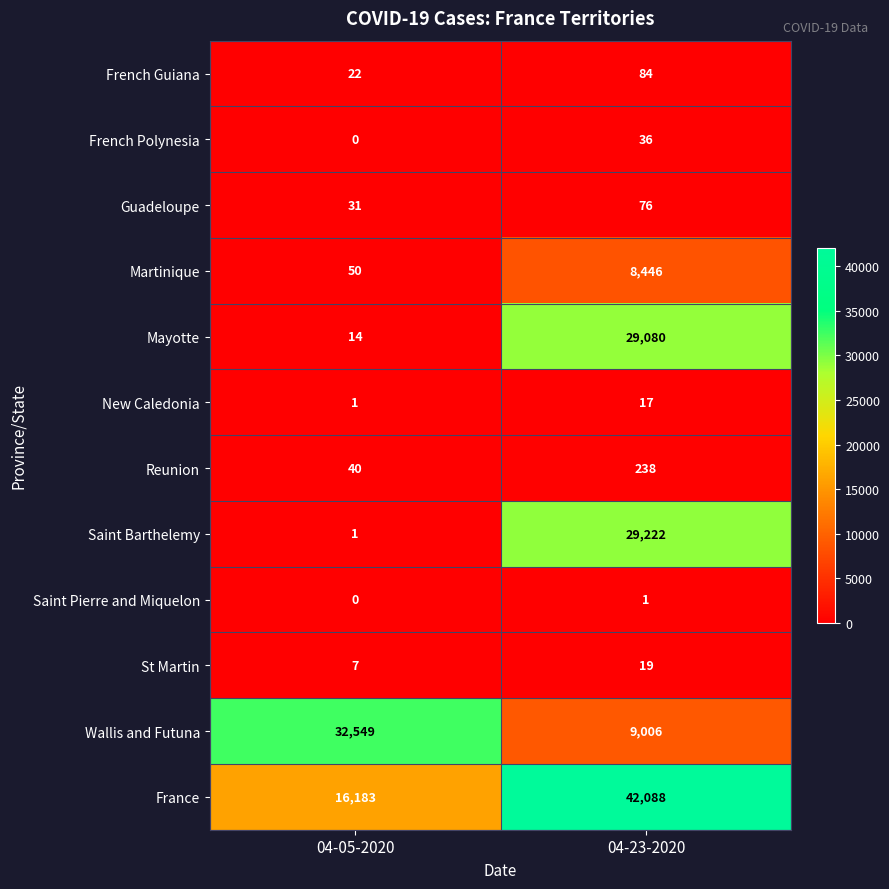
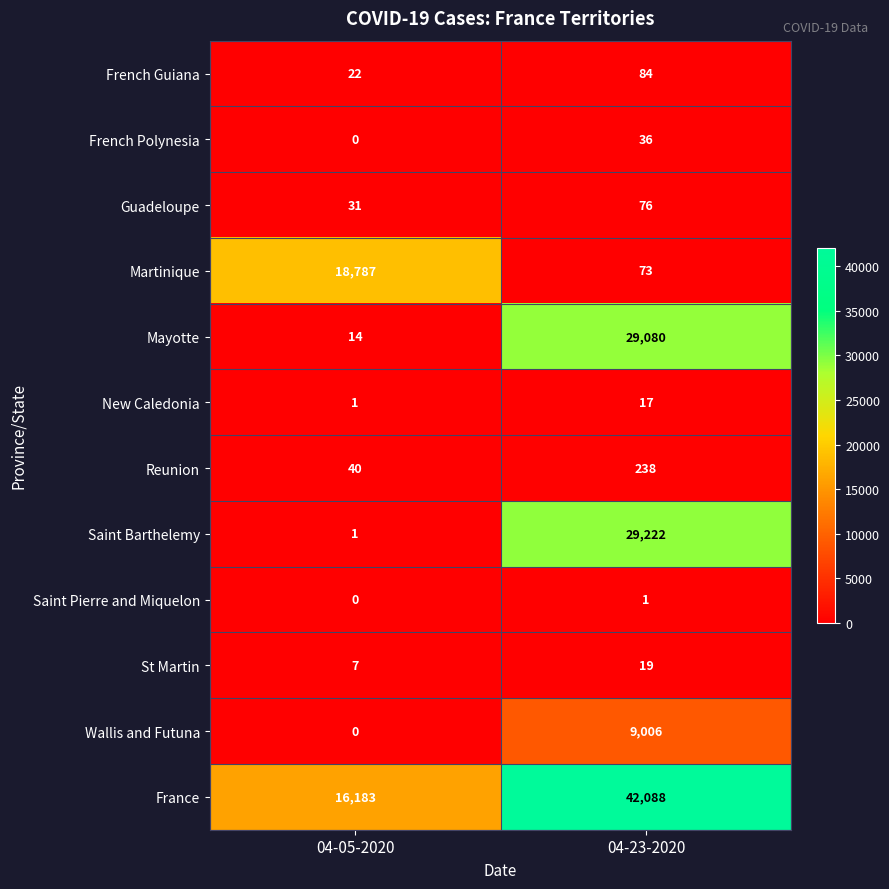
  {
    "French Guiana": {
      "04-05-2020": "22",
      "04-23-2020": "84"
    },
    "French Polynesia": {
      "04-05-2020": "0",
      "04-23-2020": "36"
    },
    "Guadeloupe": {
      "04-05-2020": "31",
      "04-23-2020": "76"
    },
    "Martinique": {
-     "04-05-2020": "50",
-     "04-23-2020": "8,446"
+     "04-05-2020": "18,787",
+     "04-23-2020": "73"
    },
    "Mayotte": {
      "04-05-2020": "14",
      "04-23-2020": "29,080"
    },
    "New Caledonia": {
      "04-05-2020": "1",
      "04-23-2020": "17"
    },
    "Reunion": {
      "04-05-2020": "40",
      "04-23-2020": "238"
    },
    "Saint Barthelemy": {
      "04-05-2020": "1",
      "04-23-2020": "29,222"
    },
    "Saint Pierre and Miquelon": {
      "04-05-2020": "0",
      "04-23-2020": "1"
    },
    "St Martin": {
      "04-05-2020": "7",
      "04-23-2020": "19"
    },
    "Wallis and Futuna": {
-     "04-05-2020": "32,549",
+     "04-05-2020": "0",
      "04-23-2020": "9,006"
    },
    "France": {
      "04-05-2020": "16,183",
      "04-23-2020": "42,088"
    }
  }
